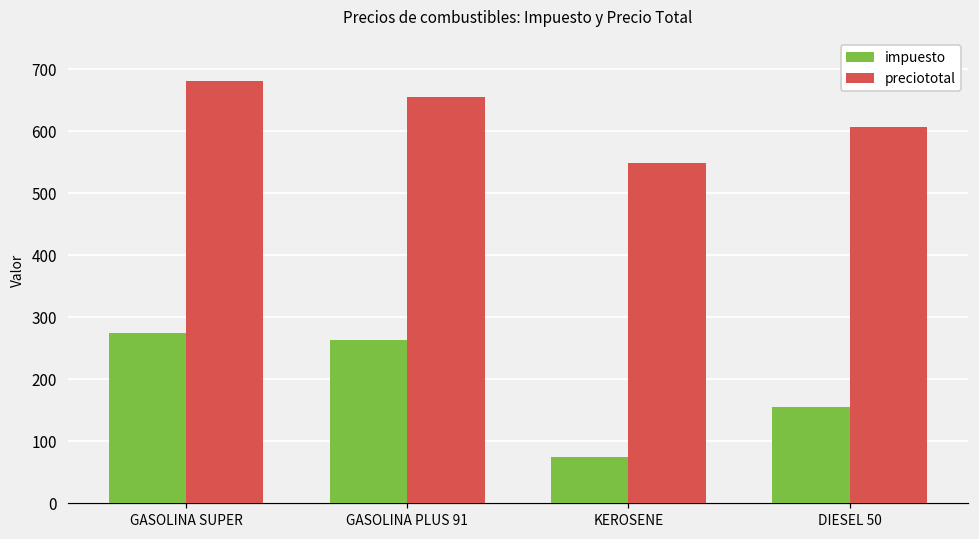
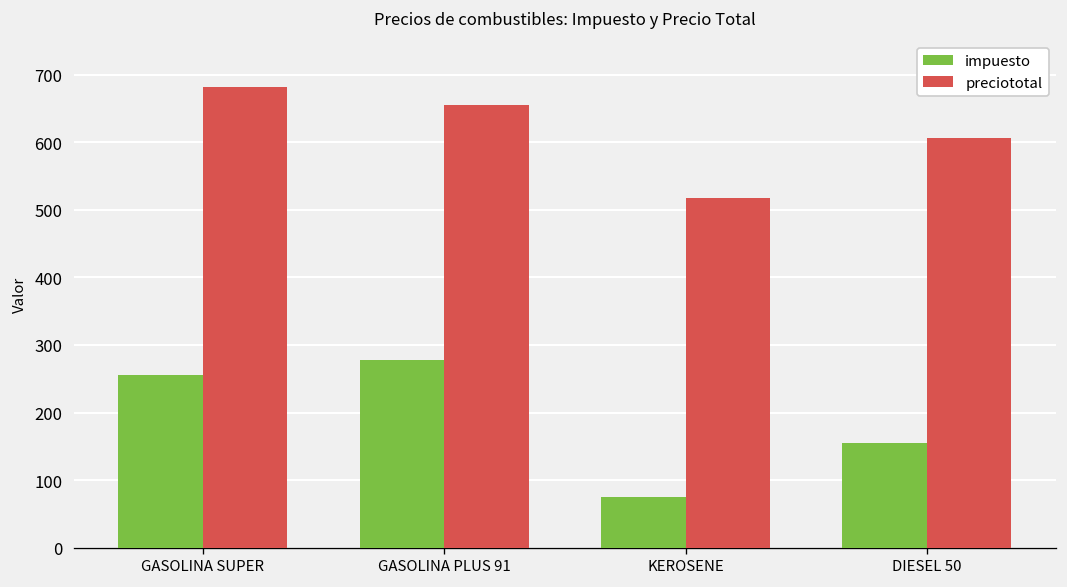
  {
    "impuesto": {
-     "GASOLINA SUPER": 280,
-     "GASOLINA PLUS 91": 260,
+     "GASOLINA SUPER": 260,
+     "GASOLINA PLUS 91": 280,
      "KEROSENE": 80,
      "DIESEL 50": 160
    },
    "preciototal": {
      "GASOLINA SUPER": 680,
      "GASOLINA PLUS 91": 660,
-     "KEROSENE": 550,
+     "KEROSENE": 520,
      "DIESEL 50": 610
    }
  }
